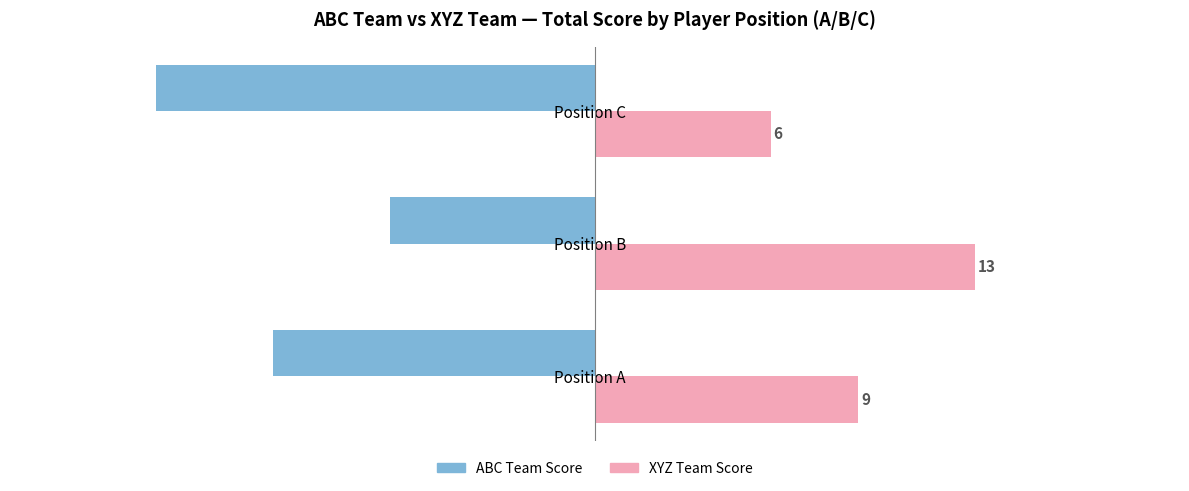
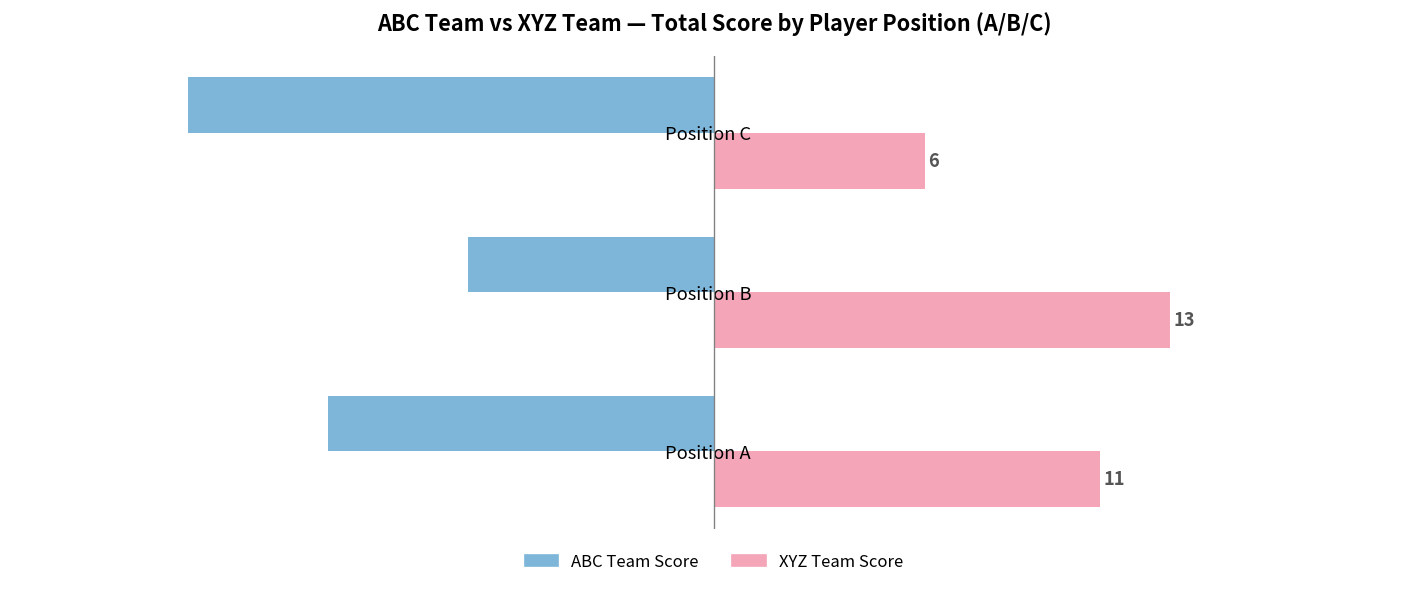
  {
    "XYZ Team Score": {
      "Position C": 6,
      "Position B": 13,
-     "Position A": 9
+     "Position A": 11
    }
  }
